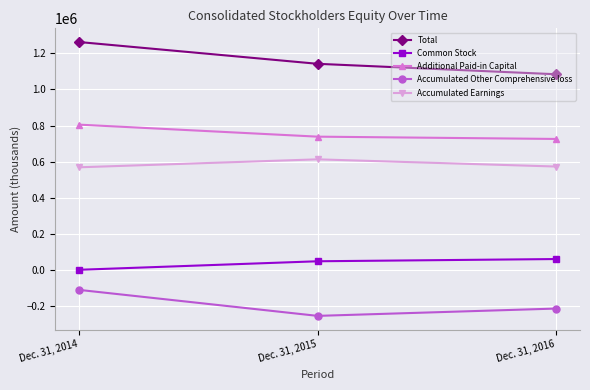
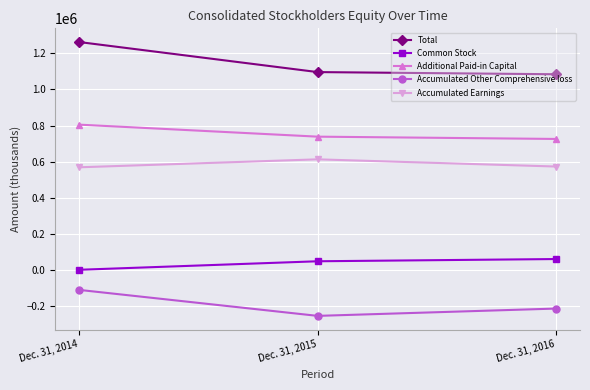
  {
    "Total": {
      "Dec. 31, 2014": 1260000,
-     "Dec. 31, 2015": 1140000
+     "Dec. 31, 2015": 1100000
    },
    "Common Stock": {
      "Dec. 31, 2014": 0,
      "Dec. 31, 2015": 50000,
      "Dec. 31, 2016": 60000
    }
  }
